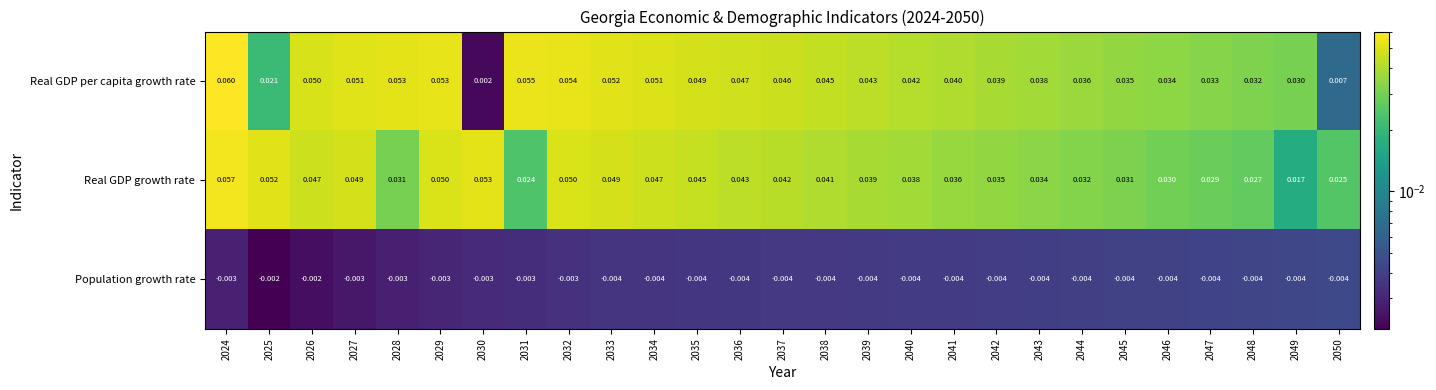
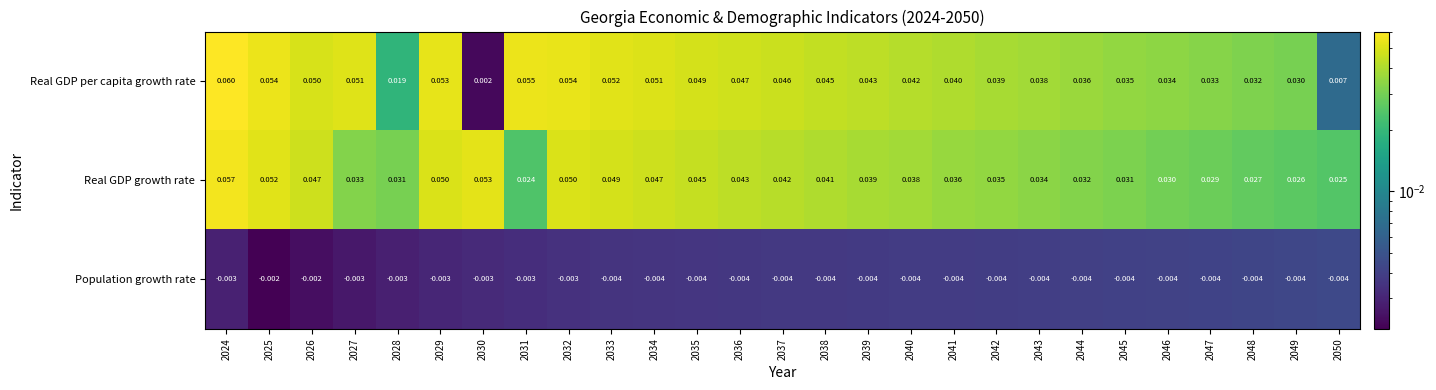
  {
    "Real GDP per capita growth rate": {
      "2024": 0.060,
-     "2025": 0.021,
+     "2025": 0.054,
      "2026": 0.050,
      "2027": 0.051,
-     "2028": 0.053,
+     "2028": 0.019,
      "2029": 0.053,
      "2030": 0.002,
      "2031": 0.055,
      "2032": 0.054,
      "2033": 0.052,
      "2034": 0.051,
      "2035": 0.049,
      "2036": 0.047,
      "2037": 0.046,
      "2038": 0.045,
      "2039": 0.043,
      "2040": 0.042,
      "2041": 0.040,
      "2042": 0.039,
      "2043": 0.038,
      "2044": 0.036,
      "2045": 0.035,
      "2046": 0.034,
      "2047": 0.033,
      "2048": 0.032,
      "2049": 0.030,
      "2050": 0.007
    },
    "Real GDP growth rate": {
      "2024": 0.057,
      "2025": 0.052,
      "2026": 0.047,
-     "2027": 0.049,
+     "2027": 0.033,
      "2028": 0.031,
      "2029": 0.050,
      "2030": 0.053,
      "2031": 0.024,
      "2032": 0.050,
      "2033": 0.049,
      "2034": 0.047,
      "2035": 0.045,
      "2036": 0.043,
      "2037": 0.042,
      "2038": 0.041,
      "2039": 0.039,
      "2040": 0.038,
      "2041": 0.036,
      "2042": 0.035,
      "2043": 0.034,
      "2044": 0.032,
      "2045": 0.031,
      "2046": 0.030,
      "2047": 0.029,
      "2048": 0.027,
-     "2049": 0.017,
+     "2049": 0.026,
      "2050": 0.025
    },
    "Population growth rate": {
      "2024": -0.003,
      "2025": -0.002,
      "2026": -0.002,
      "2027": -0.003,
      "2028": -0.003,
      "2029": -0.003,
      "2030": -0.003,
      "2031": -0.003,
      "2032": -0.003,
      "2033": -0.004,
      "2034": -0.004,
      "2035": -0.004,
      "2036": -0.004,
      "2037": -0.004,
      "2038": -0.004,
      "2039": -0.004,
      "2040": -0.004,
      "2041": -0.004,
      "2042": -0.004,
      "2043": -0.004,
      "2044": -0.004,
      "2045": -0.004,
      "2046": -0.004,
      "2047": -0.004,
      "2048": -0.004,
      "2049": -0.004,
      "2050": -0.004
    }
  }
